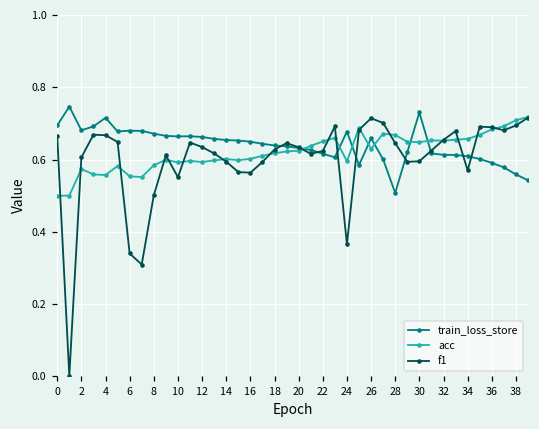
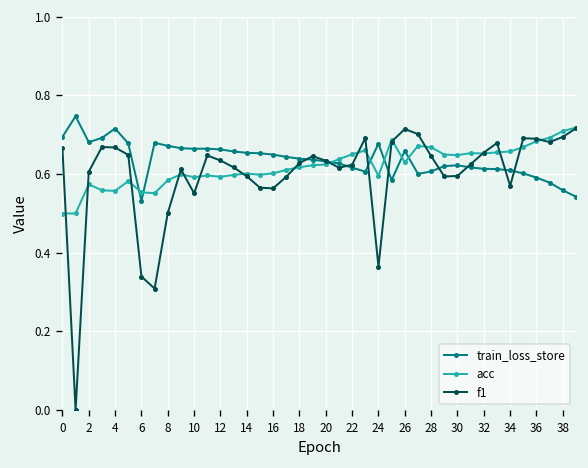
  {
    "train_loss_store": {
      "0": 0.69,
      "2": 0.68,
      "4": 0.72,
-     "6": 0.68,
+     "6": 0.53,
      "8": 0.67,
      "10": 0.66,
      "12": 0.66,
      "14": 0.65,
      "16": 0.65,
      "18": 0.64,
      "24": 0.68,
      "26": 0.66,
-     "28": 0.51,
-     "30": 0.73,
+     "28": 0.61,
+     "30": 0.62,
      "32": 0.61,
      "34": 0.61,
      "36": 0.59,
      "38": 0.56
    },
    "acc": {
      "0": 0.50,
      "2": 0.57,
      "4": 0.56,
      "6": 0.55,
      "8": 0.58,
      "10": 0.59,
      "12": 0.59,
      "16": 0.60,
      "18": 0.62,
      "22": 0.65,
      "24": 0.60,
      "26": 0.63,
      "28": 0.67,
      "30": 0.65,
      "34": 0.66,
      "38": 0.71
    },
    "f1": {
      "0": 0.67,
      "2": 0.61,
      "4": 0.67,
      "6": 0.34,
      "8": 0.50,
      "10": 0.55,
      "12": 0.63,
      "16": 0.56,
      "18": 0.63,
      "24": 0.36,
      "26": 0.71,
      "28": 0.65,
      "30": 0.60,
      "34": 0.57,
      "38": 0.69
    }
  }
